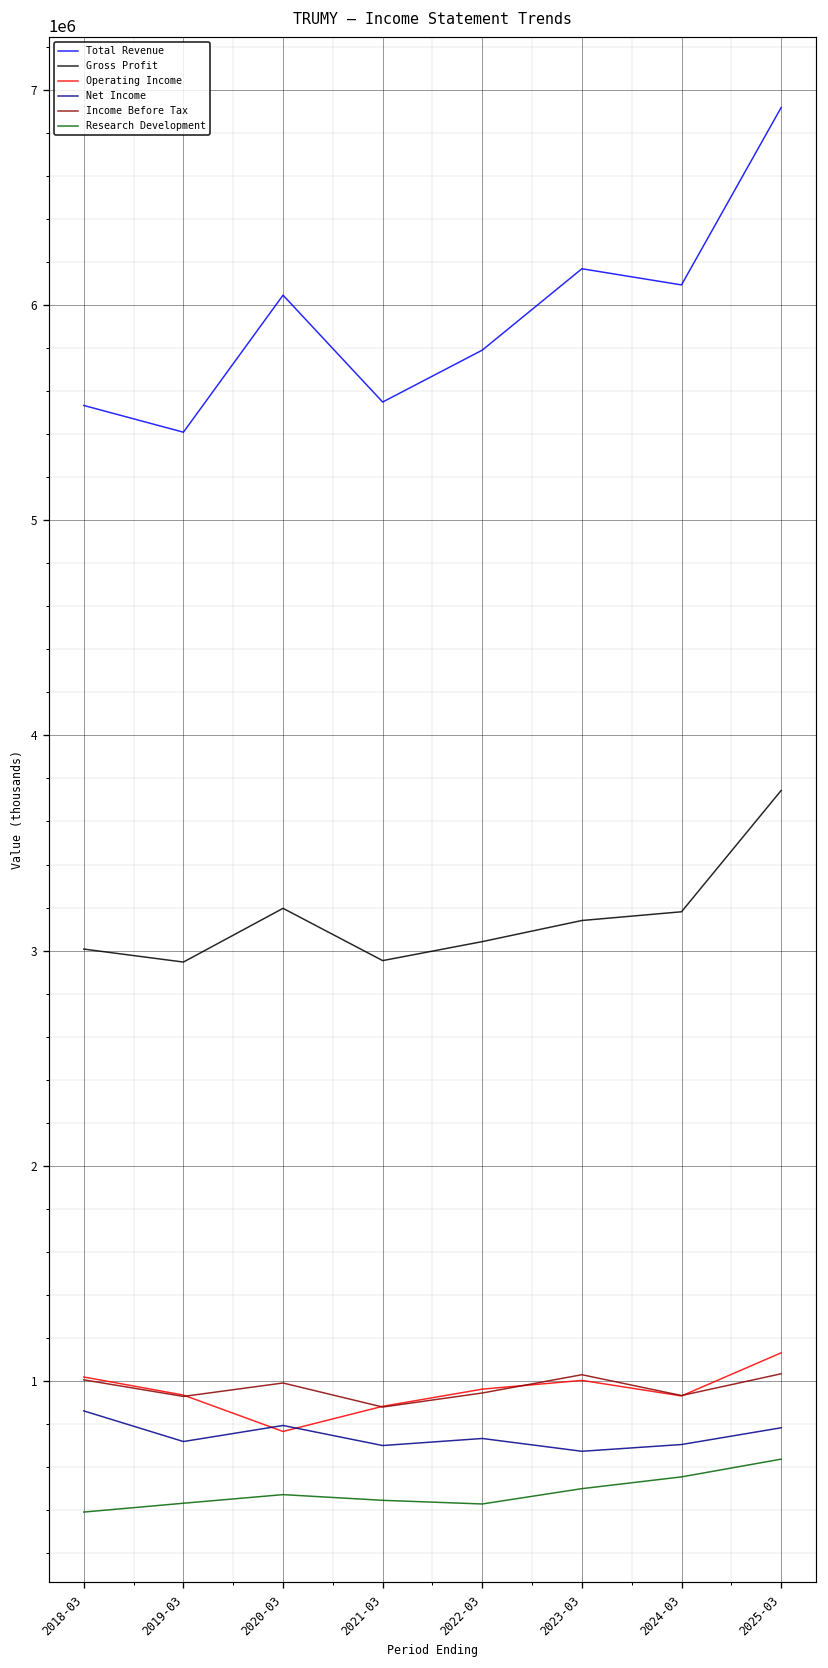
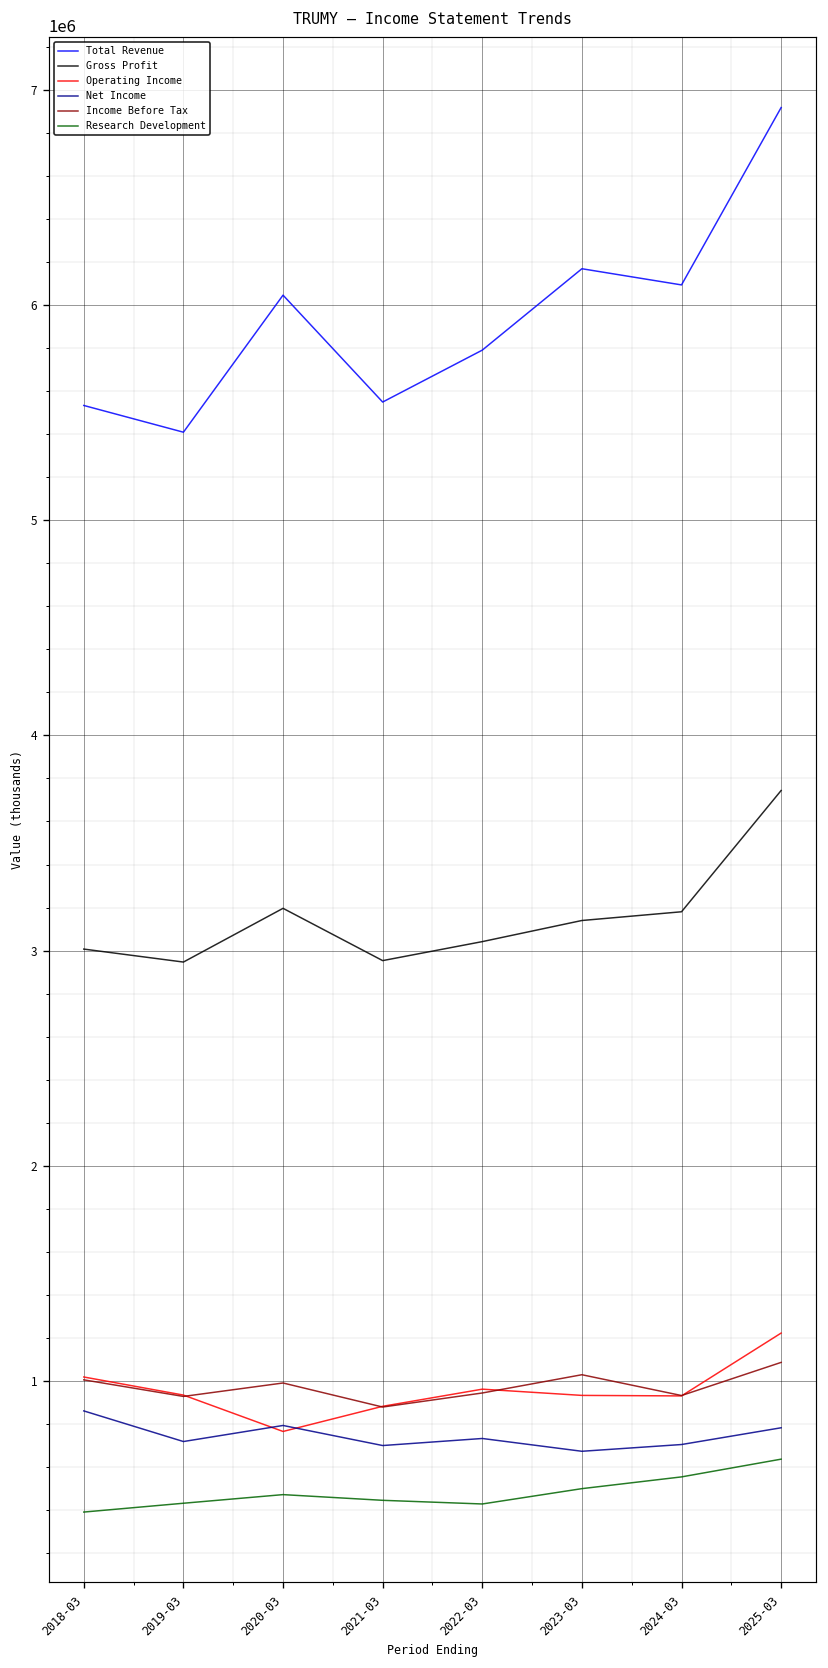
  {
    "Total Revenue": {
      "2018-03": 5530000,
      "2019-03": 5410000,
      "2020-03": 6050000,
      "2021-03": 5550000,
      "2022-03": 5790000,
      "2023-03": 6170000,
      "2024-03": 6090000,
      "2025-03": 6920000
    },
    "Gross Profit": {
      "2018-03": 3010000,
      "2019-03": 2950000,
      "2020-03": 3200000,
      "2021-03": 2950000,
      "2022-03": 3040000,
      "2023-03": 3140000,
      "2024-03": 3180000,
      "2025-03": 3740000
    },
    "Operating Income": {
      "2020-03": 760000,
      "2022-03": 960000,
-     "2023-03": 1000000,
-     "2025-03": 1130000
+     "2023-03": 930000,
+     "2025-03": 1220000
    },
    "Net Income": {
      "2018-03": 860000,
      "2019-03": 720000,
      "2020-03": 790000,
      "2021-03": 700000,
      "2022-03": 730000,
      "2023-03": 670000,
      "2024-03": 700000,
      "2025-03": 780000
    },
    "Income Before Tax": {
      "2020-03": 990000,
      "2022-03": 940000,
      "2023-03": 1030000,
-     "2025-03": 1030000
+     "2025-03": 1090000
    },
    "Research Development": {
      "2018-03": 390000,
      "2019-03": 430000,
      "2020-03": 470000,
      "2021-03": 440000,
      "2022-03": 430000,
      "2023-03": 500000,
      "2024-03": 550000,
      "2025-03": 640000
    }
  }
